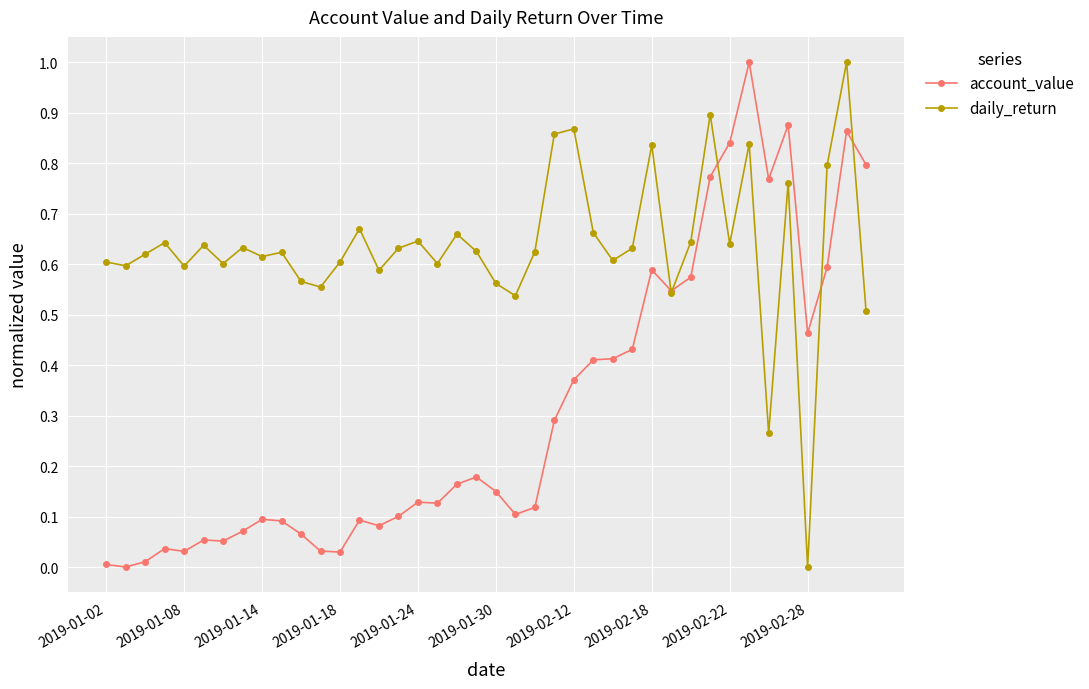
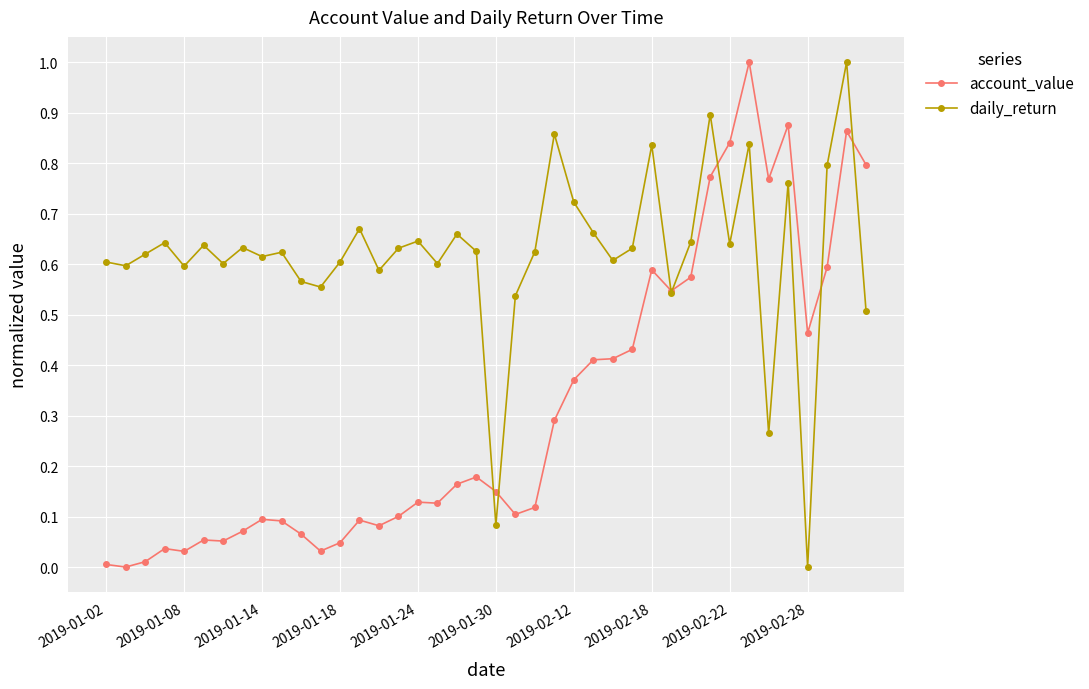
  {
    "account_value": {
      "2019-01-02": 0.01,
      "2019-01-08": 0.03,
      "2019-01-14": 0.09,
-     "2019-01-18": 0.03,
+     "2019-01-18": 0.05,
      "2019-01-24": 0.13,
      "2019-01-30": 0.15,
      "2019-02-12": 0.37,
      "2019-02-18": 0.59,
      "2019-02-22": 0.84,
      "2019-02-28": 0.46
    },
    "daily_return": {
      "2019-01-02": 0.60,
      "2019-01-08": 0.60,
      "2019-01-14": 0.61,
      "2019-01-18": 0.60,
      "2019-01-24": 0.65,
-     "2019-01-30": 0.56,
-     "2019-02-12": 0.87,
+     "2019-01-30": 0.08,
+     "2019-02-12": 0.72,
      "2019-02-18": 0.84,
      "2019-02-22": 0.64,
      "2019-02-28": 0.00
    }
  }
